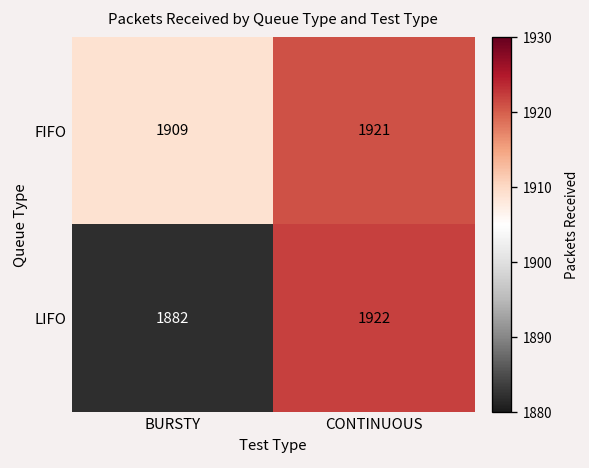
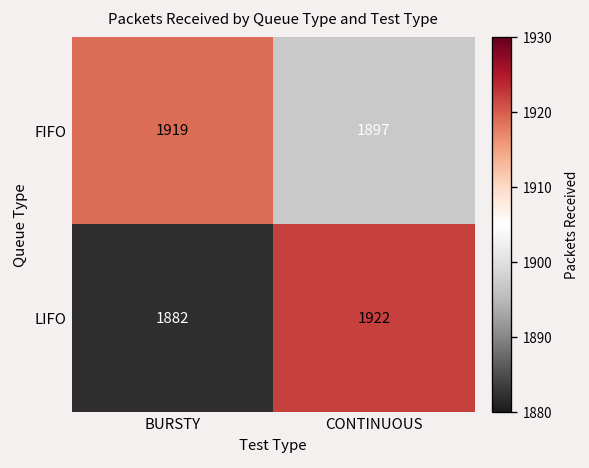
  {
    "FIFO": {
-     "BURSTY": 1909,
-     "CONTINUOUS": 1921
+     "BURSTY": 1919,
+     "CONTINUOUS": 1897
    },
    "LIFO": {
      "BURSTY": 1882,
      "CONTINUOUS": 1922
    }
  }
